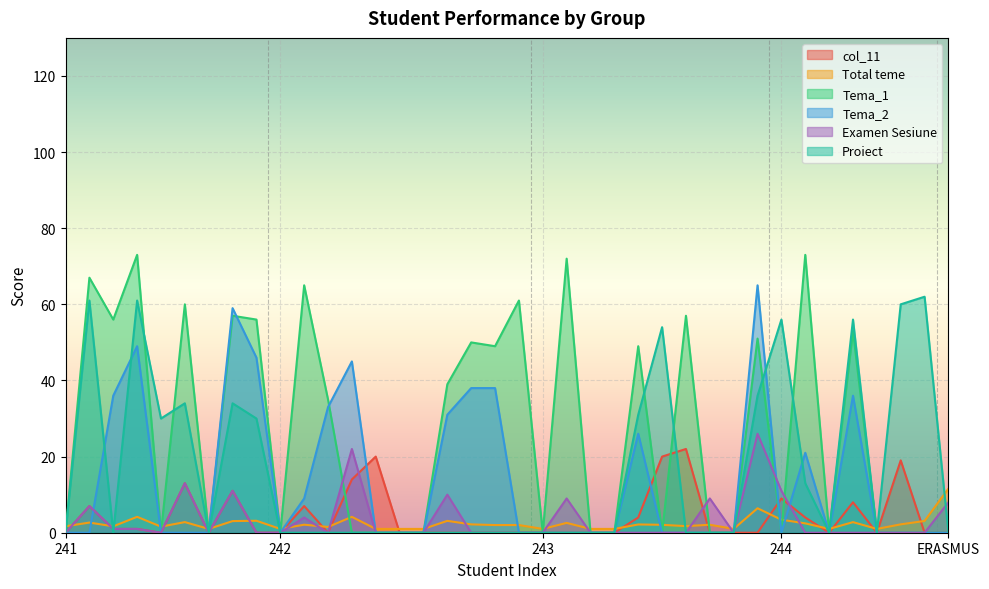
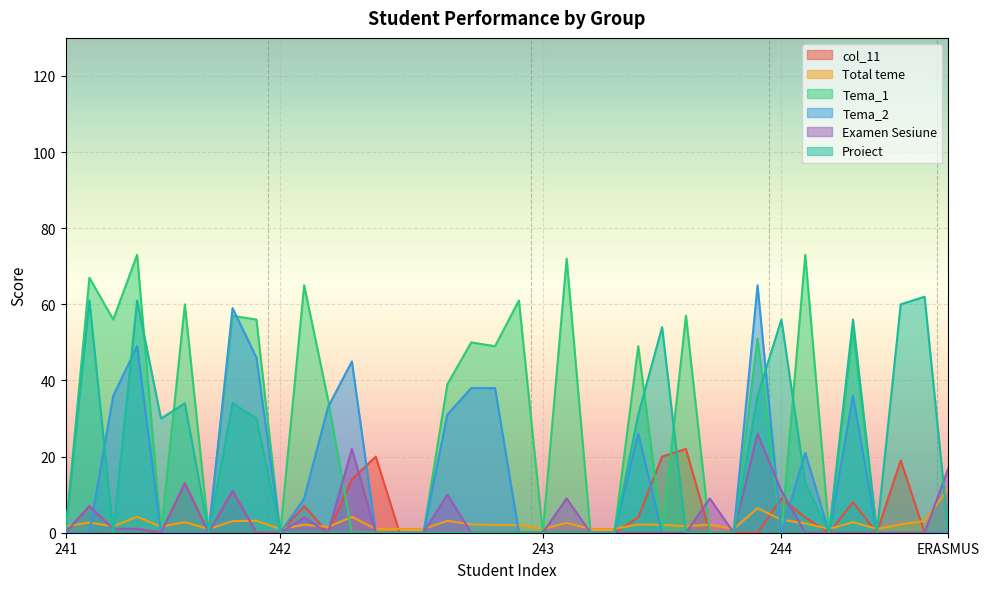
  {
    "Total teme": {
      "ERASMUS": 12
    },
    "Examen Sesiune": {
-     "ERASMUS": 8
+     "ERASMUS": 17
    }
  }
